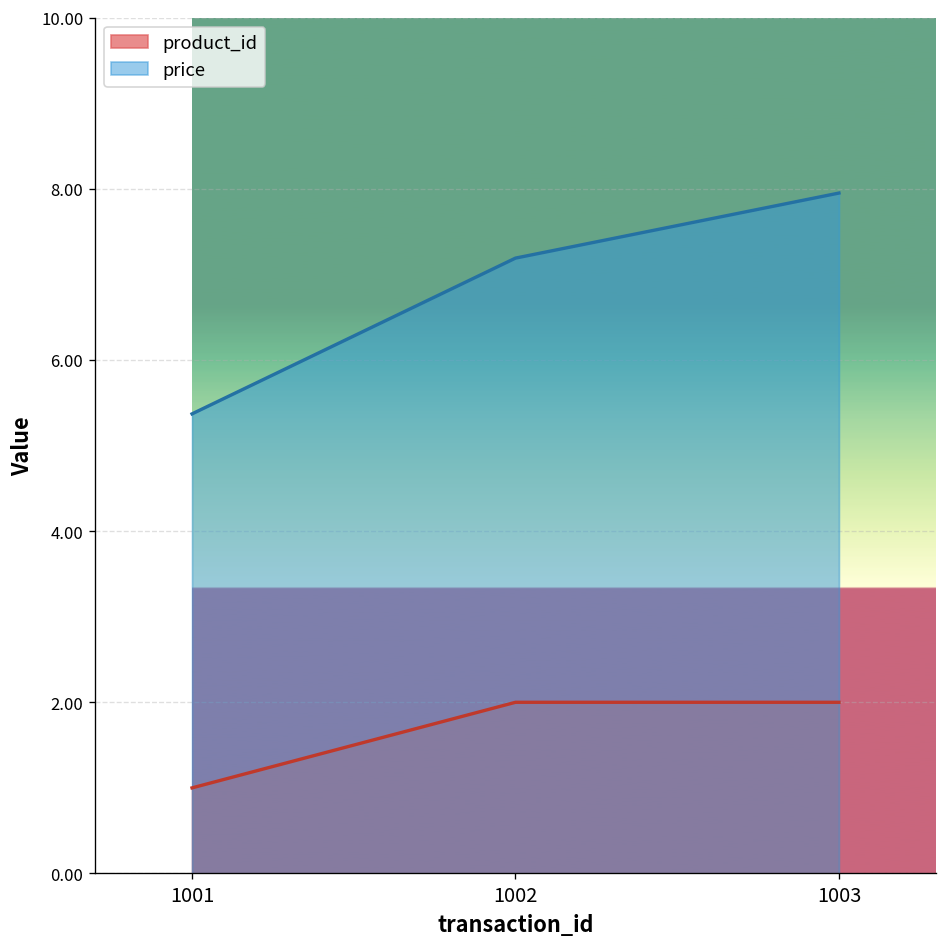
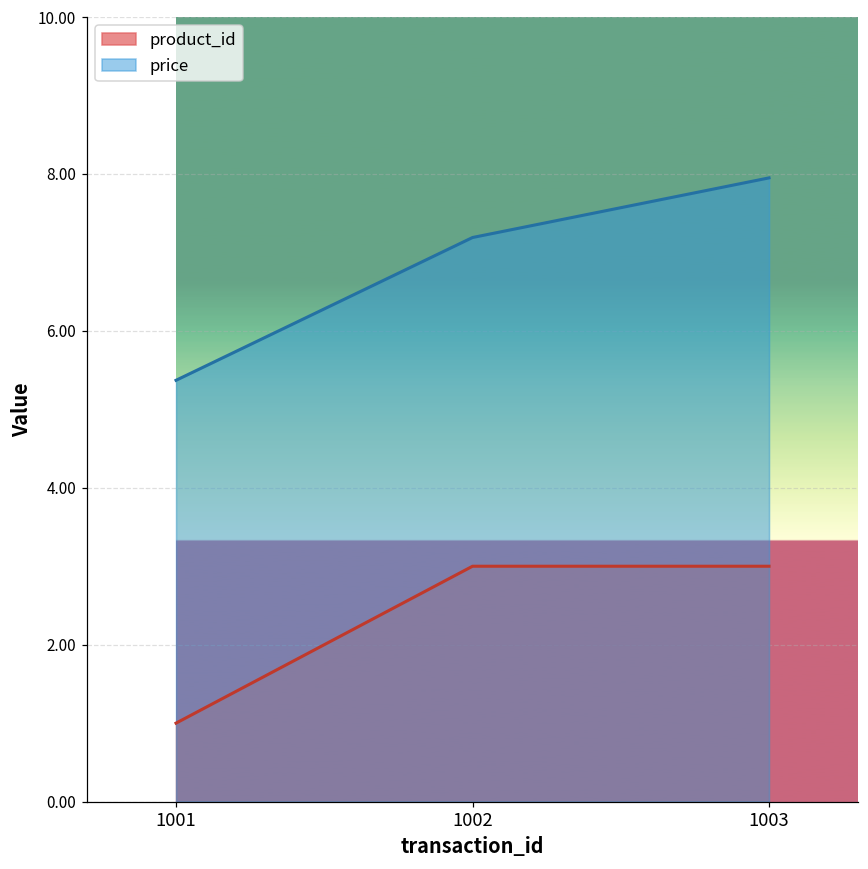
  {
    "product_id": {
      "1001": 1,
-     "1002": 2,
-     "1003": 2
+     "1002": 3,
+     "1003": 3
    },
    "price": {
      "1001": 5.4,
      "1002": 7.2,
      "1003": 8.0
    }
  }
